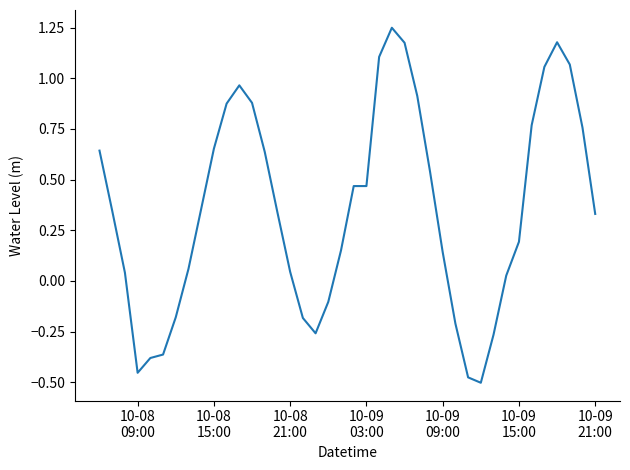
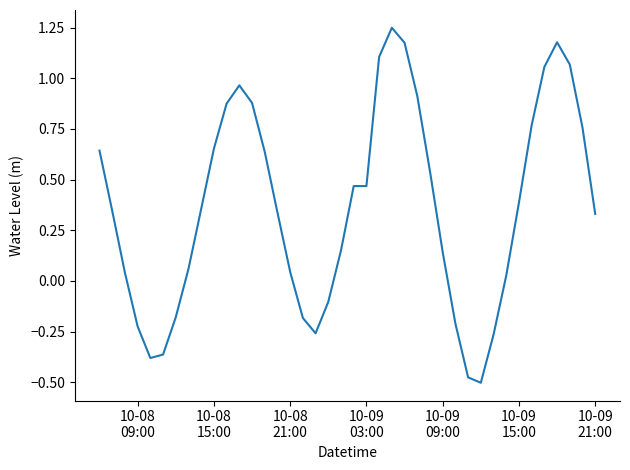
  {
-   "10-08 09:00": -0.45,
+   "10-08 09:00": -0.22,
    "10-08 15:00": 0.65,
    "10-08 21:00": 0.05,
    "10-09 03:00": 0.47,
    "10-09 09:00": 0.14,
-   "10-09 15:00": 0.19,
+   "10-09 15:00": 0.39,
    "10-09 21:00": 0.33
  }
